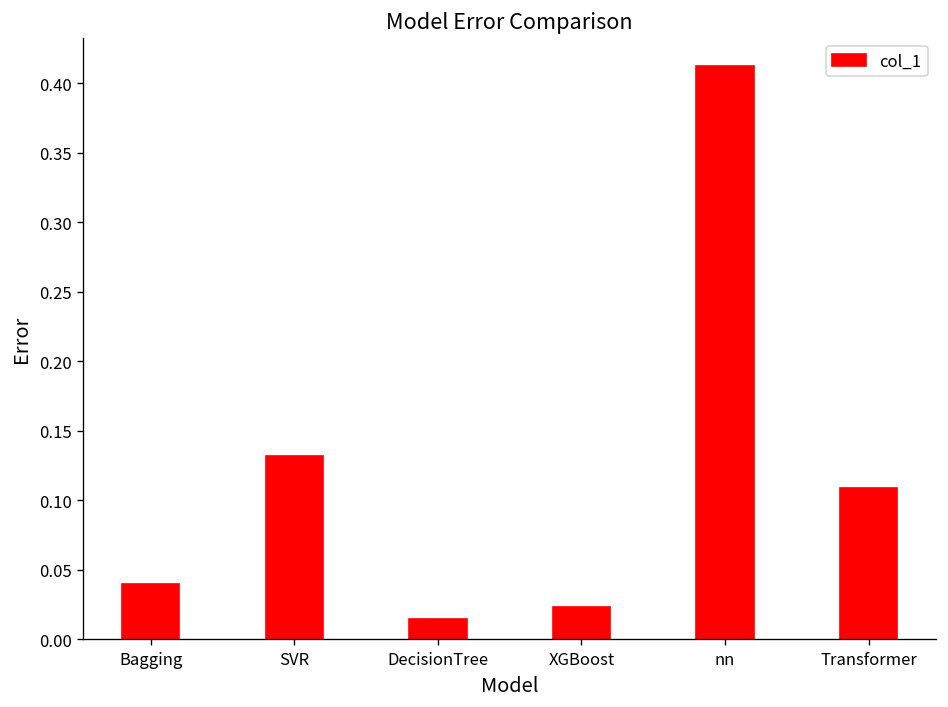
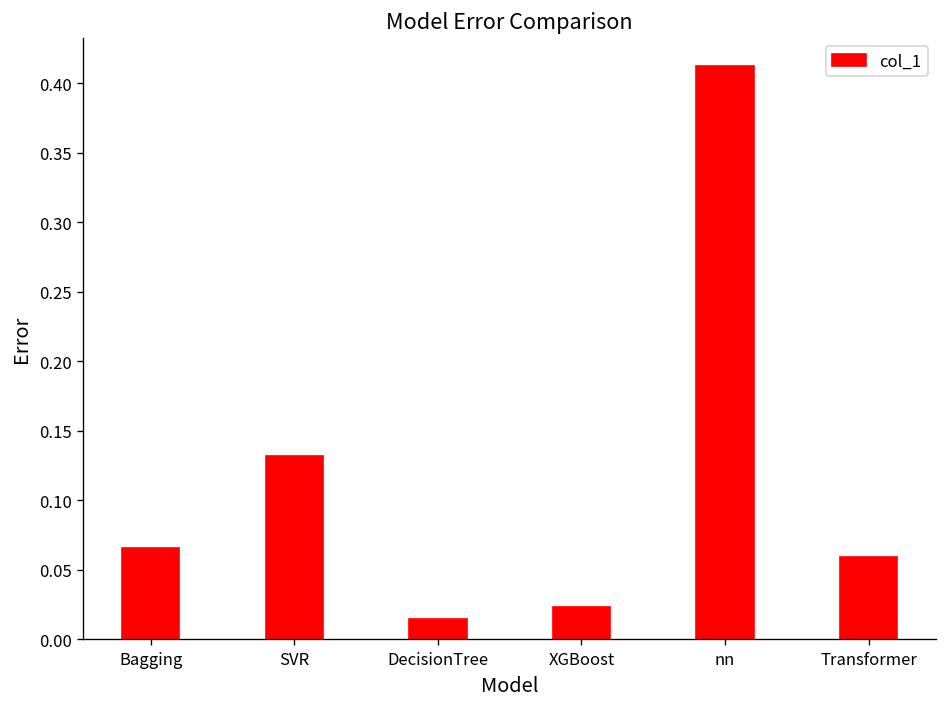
  {
-   "Bagging": 0.040,
+   "Bagging": 0.066,
    "SVR": 0.132,
    "DecisionTree": 0.015,
    "XGBoost": 0.024,
    "nn": 0.412,
-   "Transformer": 0.109
+   "Transformer": 0.059
  }
